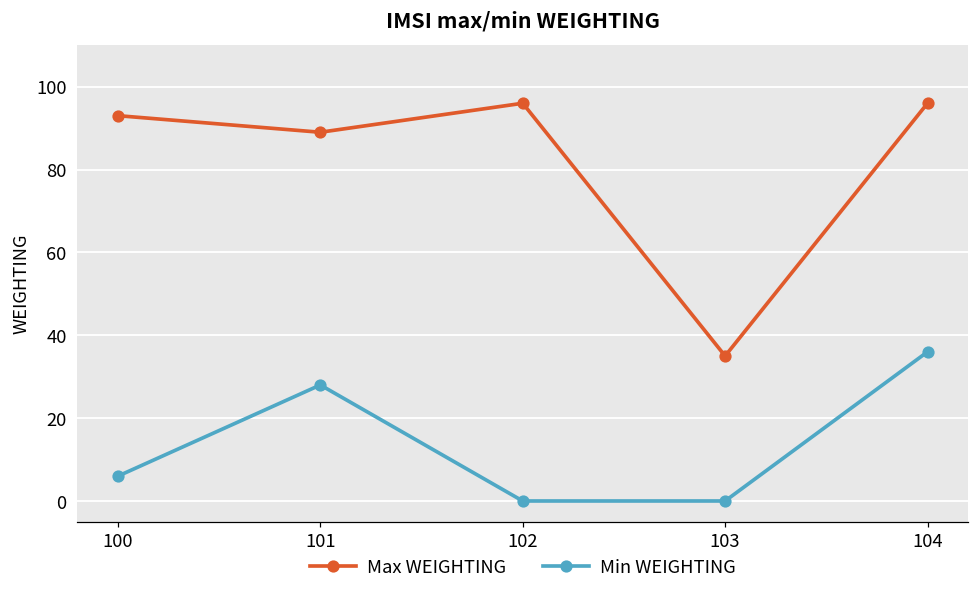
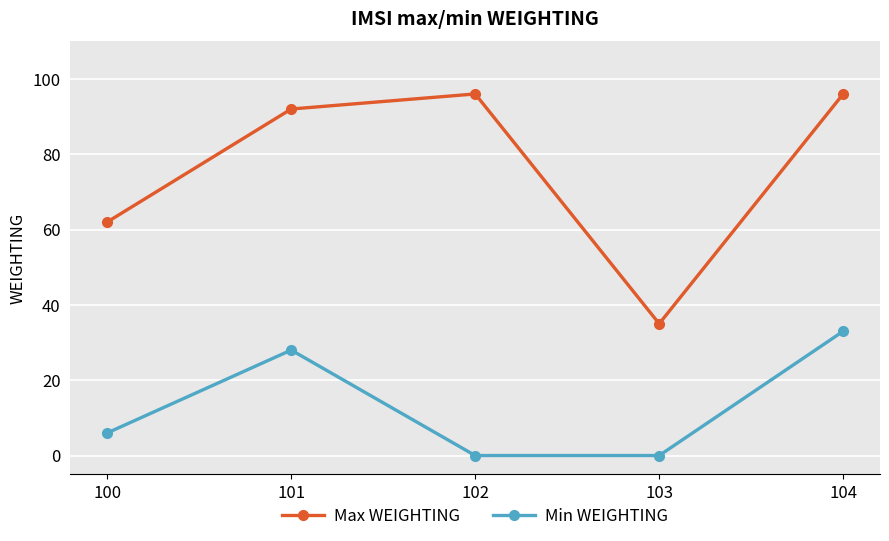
  {
    "Max WEIGHTING": {
-     "100": 93,
-     "101": 89,
+     "100": 62,
+     "101": 92,
      "102": 96,
      "103": 35,
      "104": 96
    },
    "Min WEIGHTING": {
      "100": 6,
      "101": 28,
      "102": 0,
      "103": 0,
-     "104": 36
+     "104": 33
    }
  }
